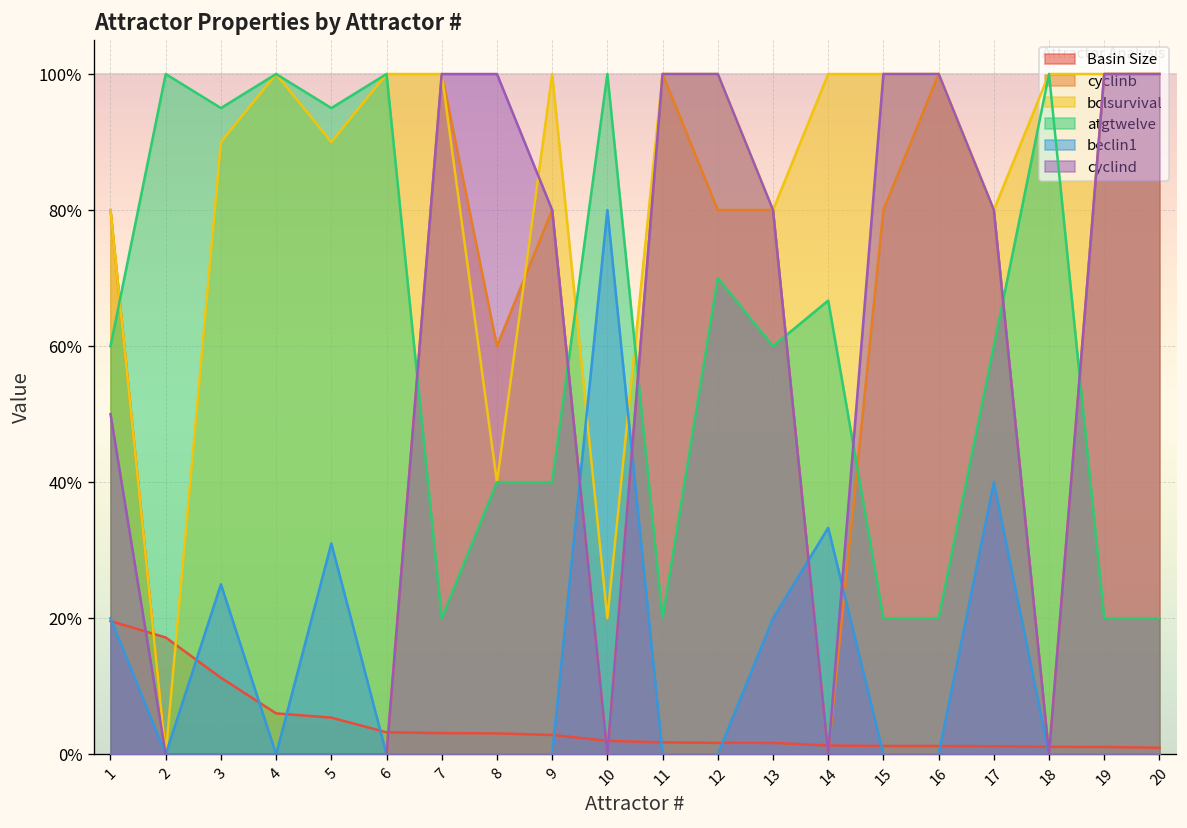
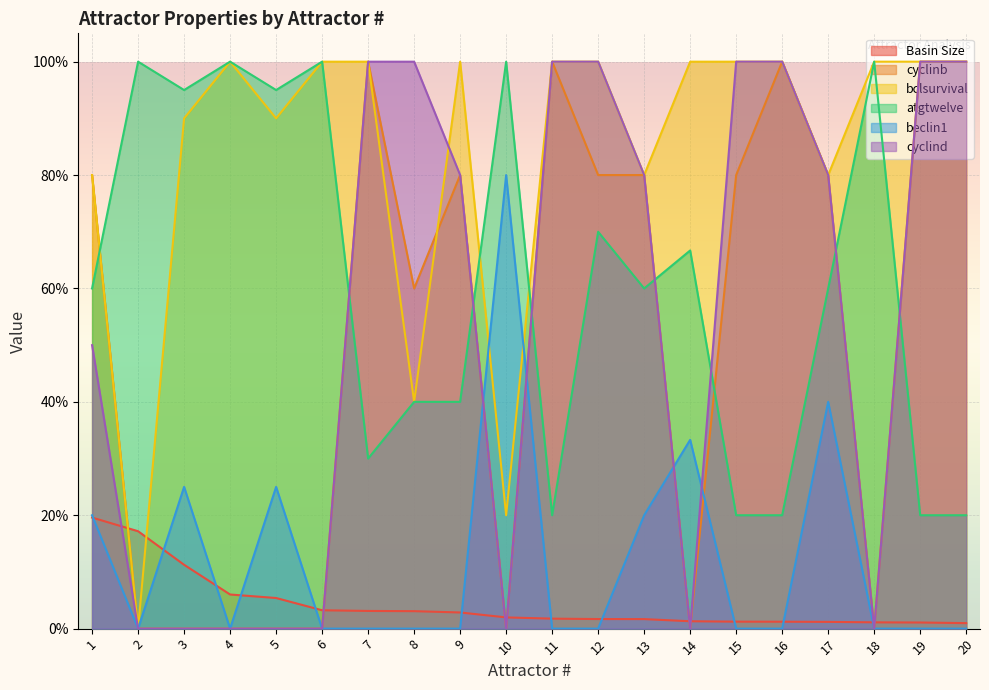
  {
    "atgtwelve": {
      "1": "60%",
      "2": "100%",
      "3": "95%",
      "5": "95%",
-     "7": "20%",
+     "7": "30%",
      "9": "40%",
      "10": "100%",
      "11": "20%",
      "12": "70%",
      "13": "60%",
      "14": "67%",
      "15": "20%",
      "16": "20%",
      "17": "60%",
      "19": "20%",
      "20": "20%"
    },
    "beclin1": {
      "3": "25%",
-     "5": "31%",
+     "5": "25%",
      "7": "0%",
      "8": "0%",
      "9": "0%",
      "10": "80%",
      "11": "0%",
      "12": "0%",
      "13": "20%",
      "14": "33%",
      "15": "0%",
      "16": "0%",
      "17": "40%",
      "19": "0%",
      "20": "0%"
    },
    "cyclind": {
      "1": "50%",
      "8": "100%"
    }
  }
